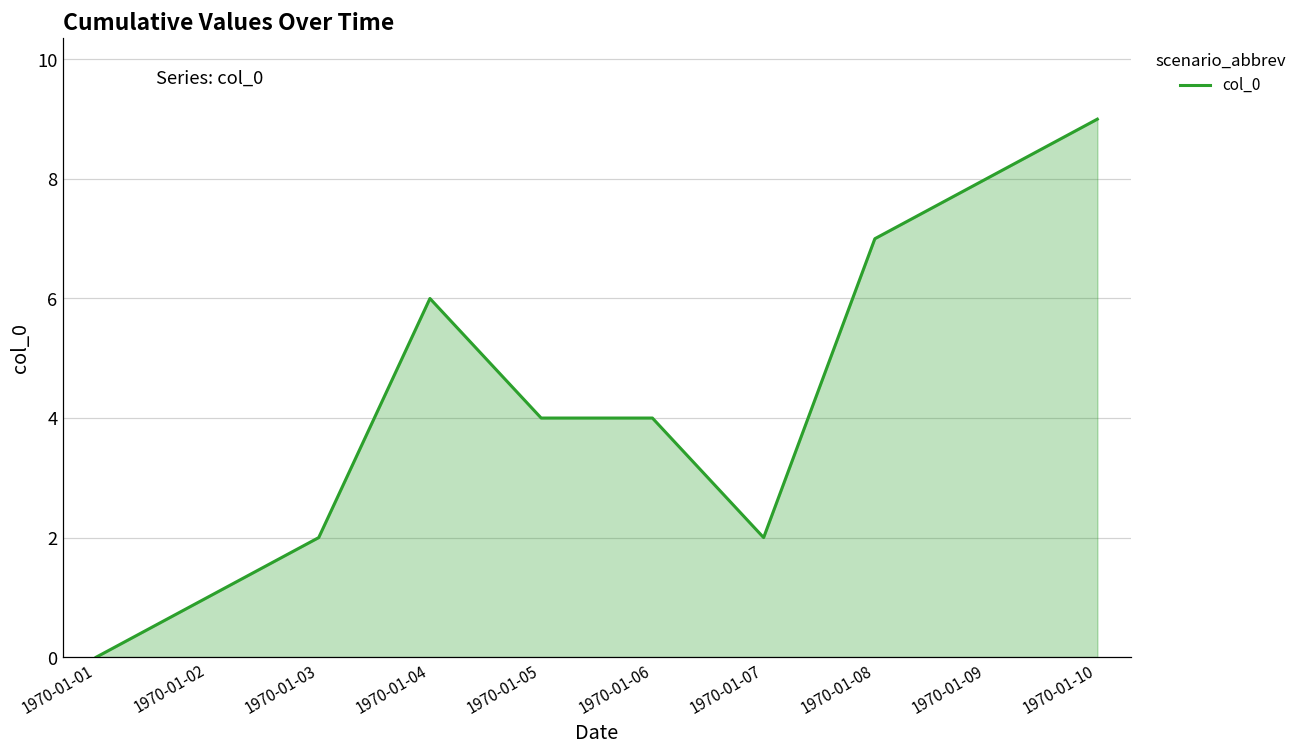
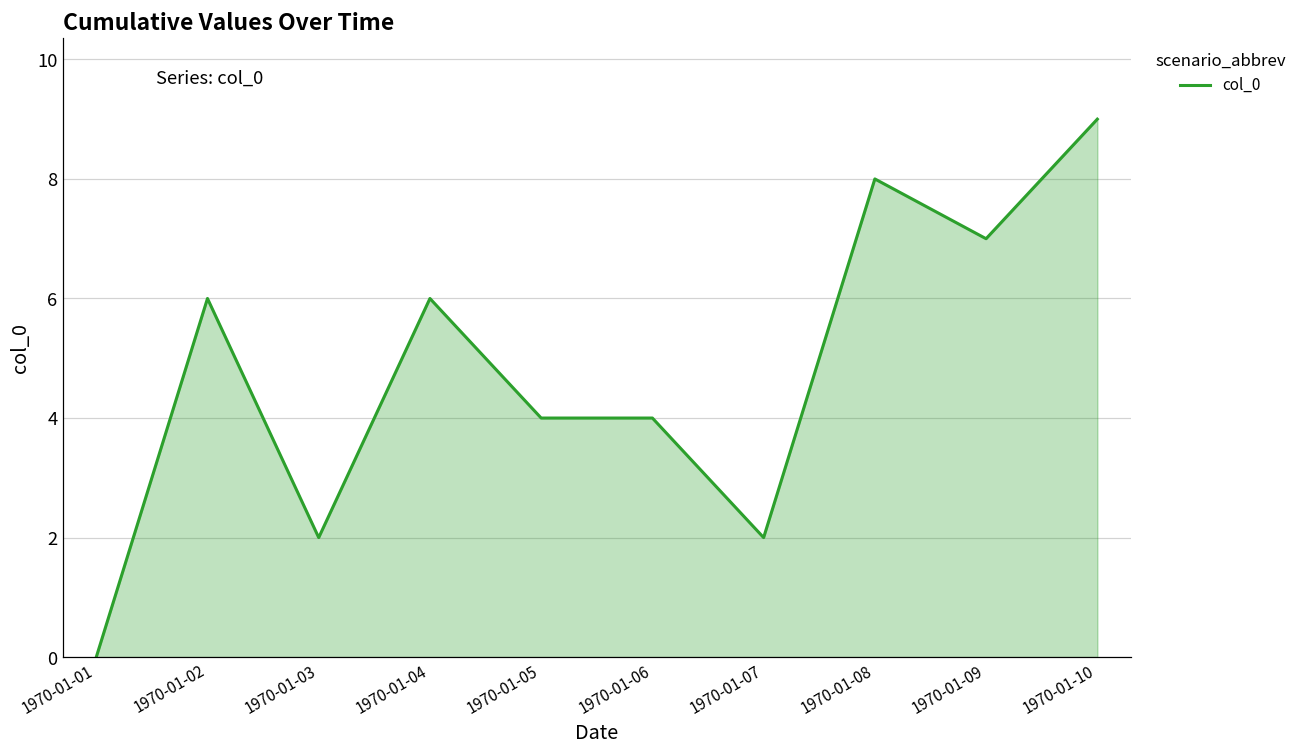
  {
    "1970-01-01": 0,
-   "1970-01-02": 1,
+   "1970-01-02": 6,
    "1970-01-03": 2,
    "1970-01-04": 6,
    "1970-01-05": 4,
    "1970-01-06": 4,
    "1970-01-07": 2,
-   "1970-01-08": 7,
-   "1970-01-09": 8,
+   "1970-01-08": 8,
+   "1970-01-09": 7,
    "1970-01-10": 9
  }
